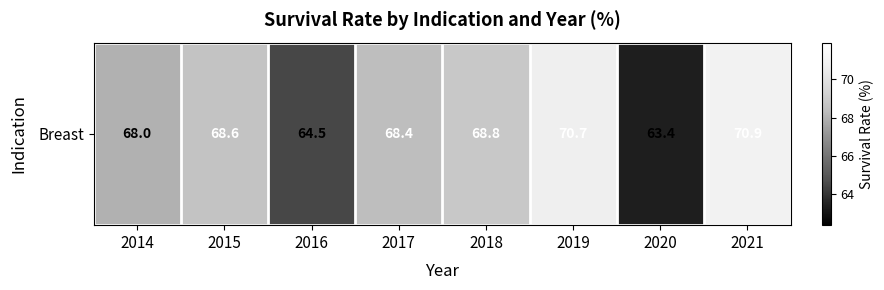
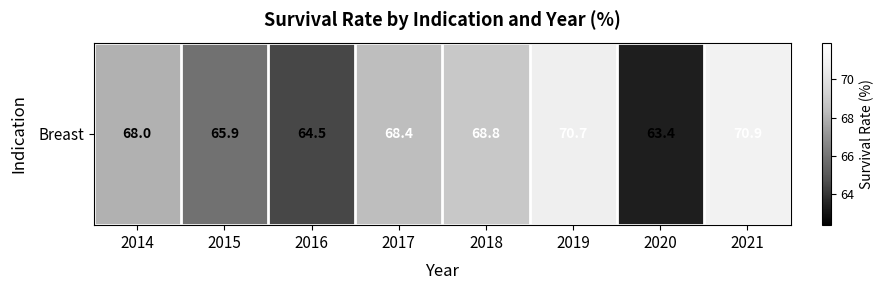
  {
    "Breast": {
      "2014": 68.0,
-     "2015": 68.6,
+     "2015": 65.9,
      "2016": 64.5,
      "2017": 68.4,
      "2018": 68.8
    }
  }
